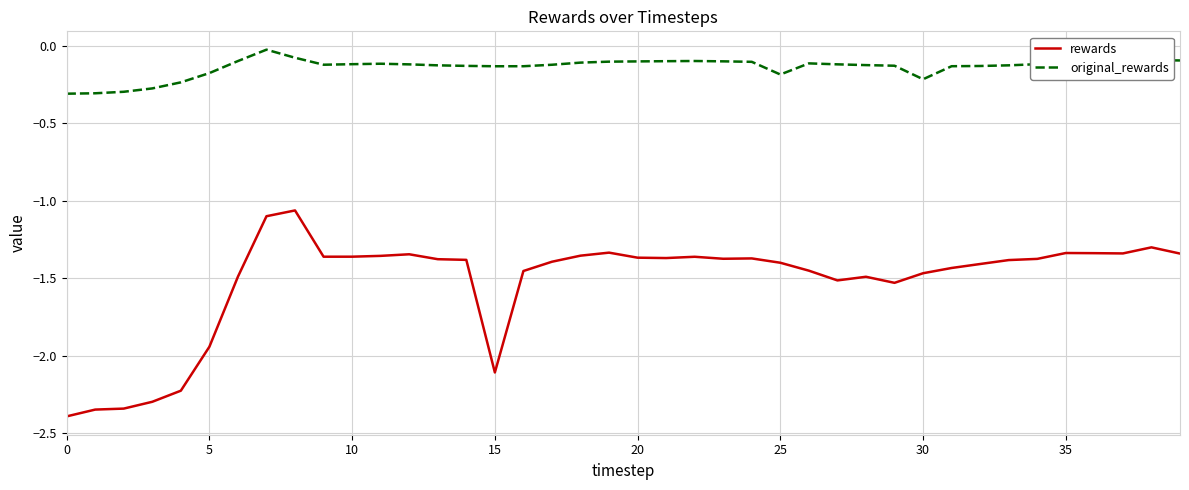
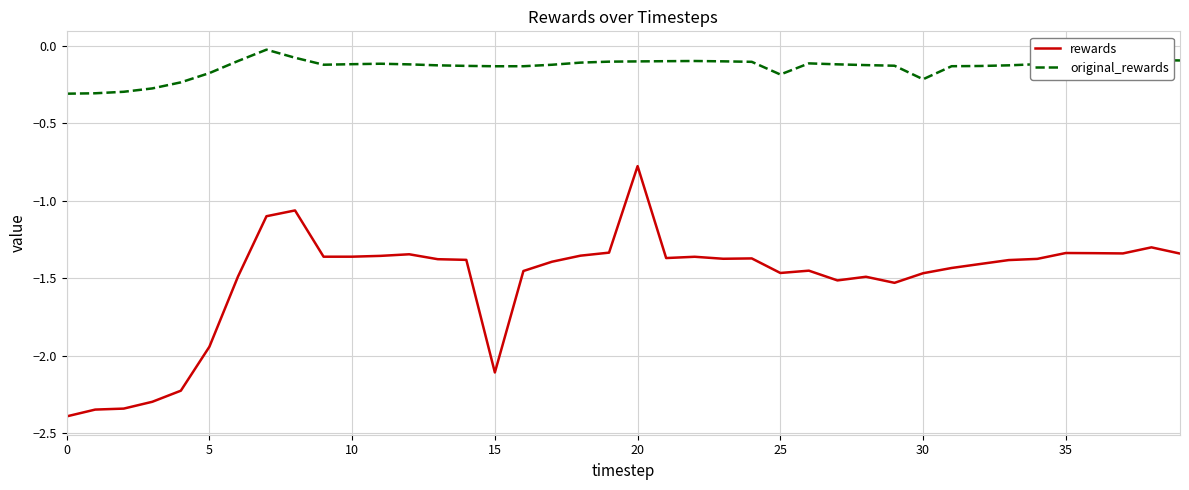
  {
    "rewards": {
      "0": -2.39,
      "5": -1.94,
      "10": -1.36,
      "15": -2.11,
-     "20": -1.37,
-     "25": -1.40,
+     "20": -0.78,
+     "25": -1.47,
      "30": -1.47,
      "35": -1.34
    },
    "original_rewards": {
      "0": -0.31,
      "5": -0.18,
      "10": -0.12,
      "15": -0.13,
      "20": -0.10,
      "25": -0.18,
      "30": -0.21
    }
  }
